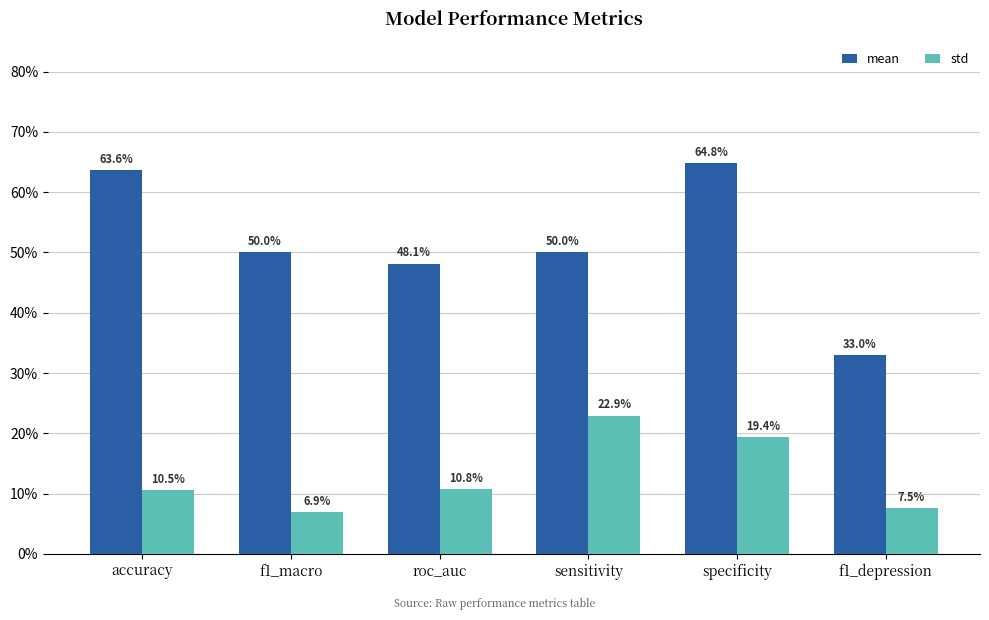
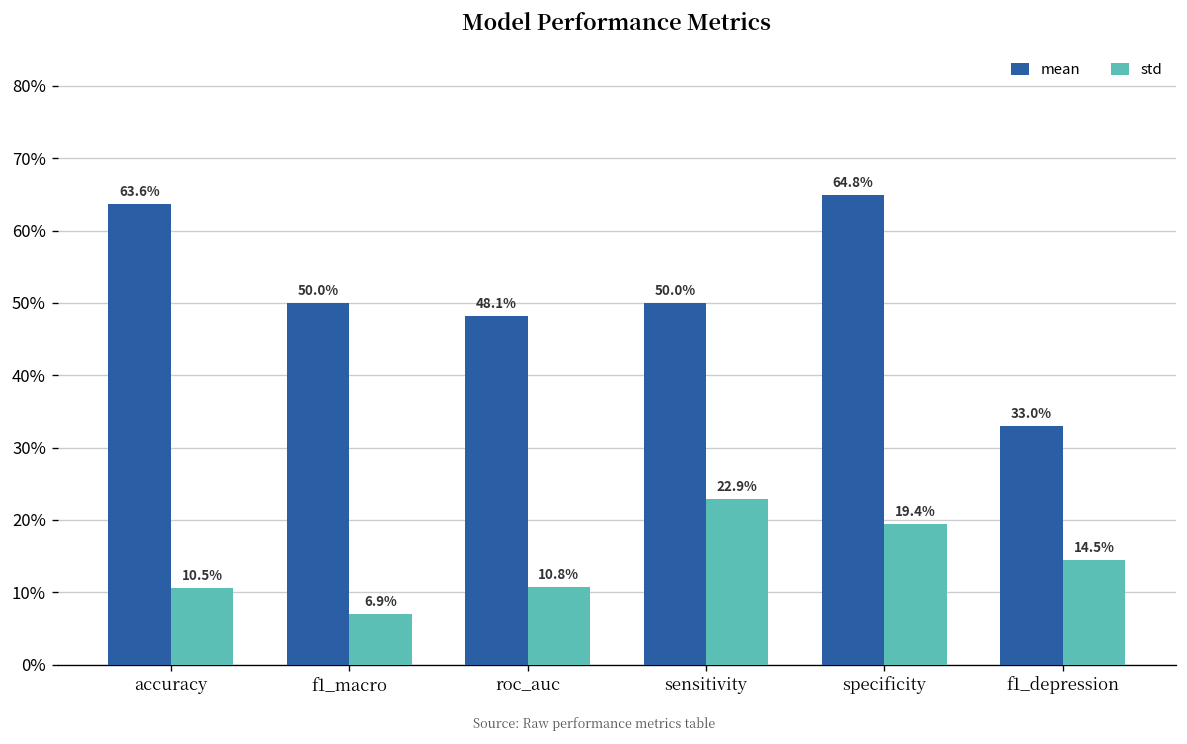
  {
    "mean": {
      "accuracy": "63.6%",
      "f1_macro": "50.0%",
      "roc_auc": "48.1%",
      "sensitivity": "50.0%",
      "specificity": "64.8%",
      "f1_depression": "33.0%"
    },
    "std": {
      "accuracy": "10.5%",
      "f1_macro": "6.9%",
      "roc_auc": "10.8%",
      "sensitivity": "22.9%",
      "specificity": "19.4%",
-     "f1_depression": "7.5%"
+     "f1_depression": "14.5%"
    }
  }
